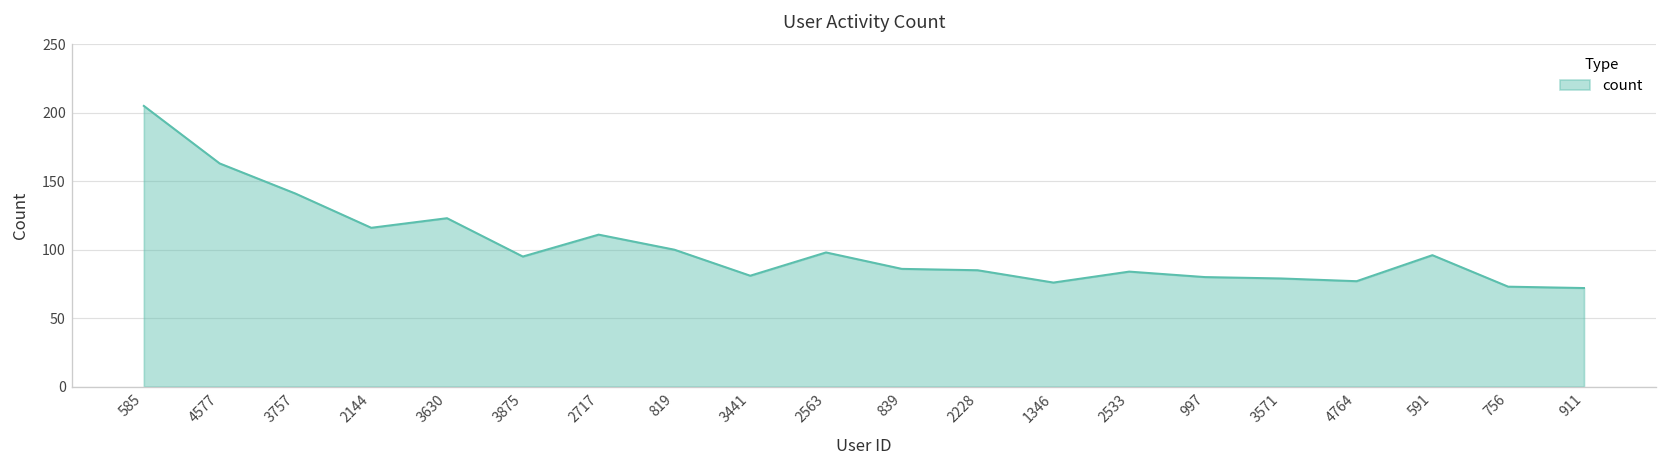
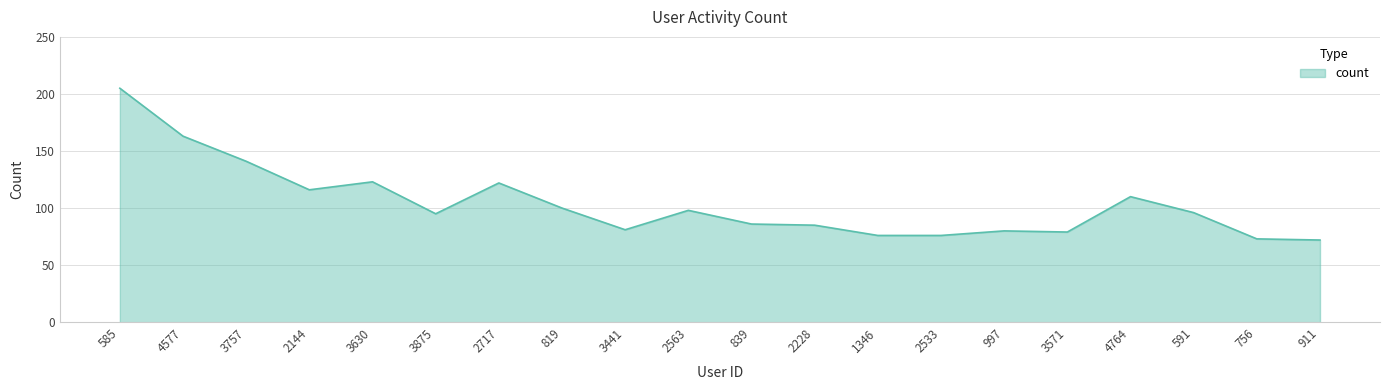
  {
    "585": 205,
    "4577": 163,
    "3757": 141,
    "2144": 116,
    "3630": 123,
    "3875": 95,
-   "2717": 111,
+   "2717": 122,
    "819": 100,
    "3441": 81,
    "2563": 98,
    "839": 86,
    "2228": 85,
    "1346": 76,
-   "2533": 84,
+   "2533": 76,
    "997": 80,
    "3571": 79,
-   "4764": 77,
+   "4764": 110,
    "591": 96,
    "756": 73,
    "911": 72
  }
